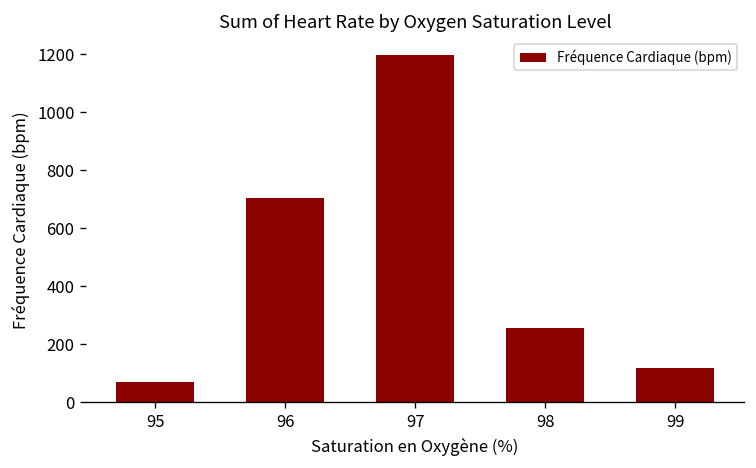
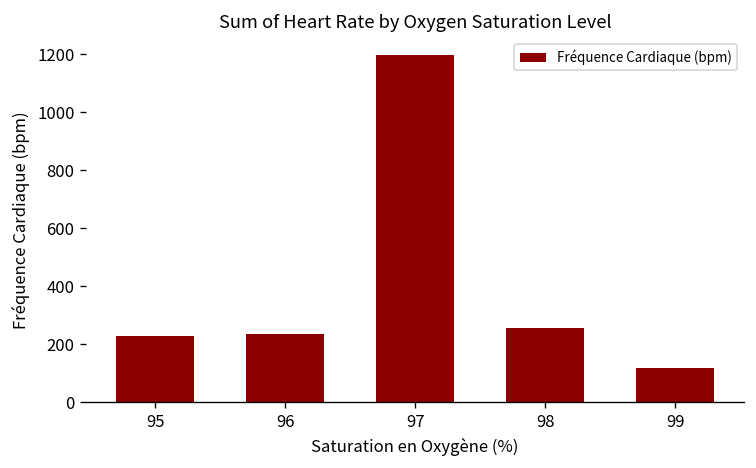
  {
-   "95": 70,
-   "96": 700,
+   "95": 230,
+   "96": 240,
    "97": 1200,
    "98": 260,
    "99": 120
  }
